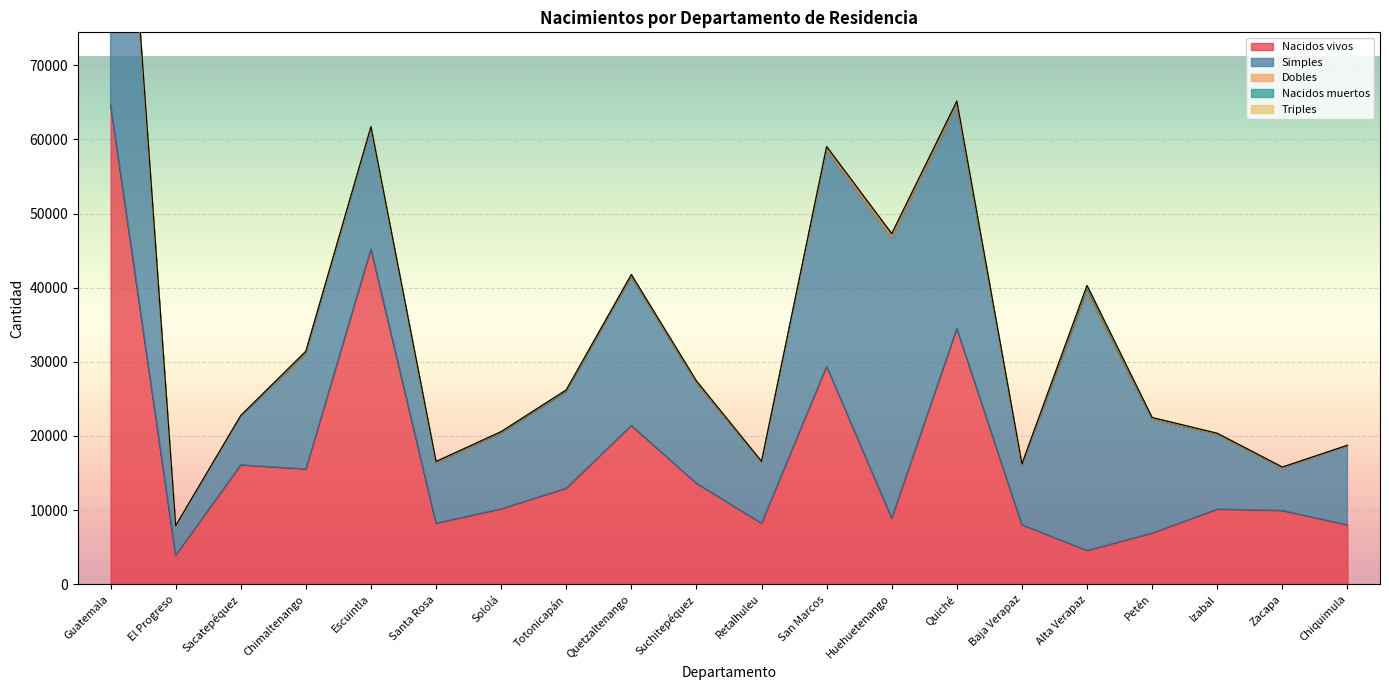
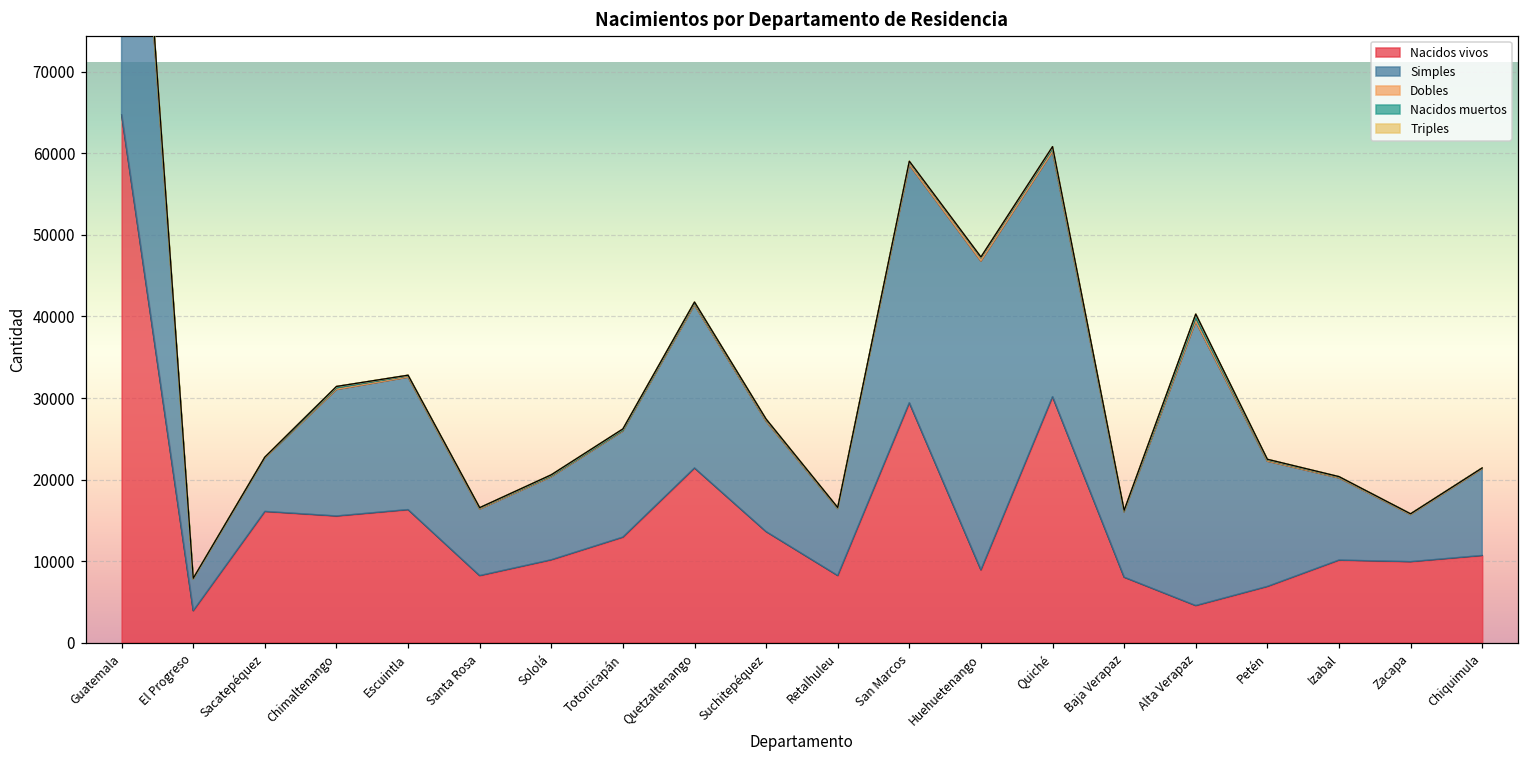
  {
    "Nacidos vivos": {
      "Guatemala": 65000,
      "El Progreso": 4000,
      "Sacatepéquez": 16000,
      "Chimaltenango": 16000,
-     "Escuintla": 45000,
+     "Escuintla": 16000,
      "Santa Rosa": 8000,
      "Sololá": 10000,
      "Totonicapán": 13000,
      "Quetzaltenango": 21000,
      "Suchitepéquez": 14000,
      "Retalhuleu": 8000,
      "San Marcos": 29000,
      "Huehuetenango": 9000,
-     "Quiché": 35000,
+     "Quiché": 30000,
      "Baja Verapaz": 8000,
      "Alta Verapaz": 5000,
      "Petén": 7000,
      "Izabal": 10000,
      "Zacapa": 10000,
-     "Chiquimula": 8000
+     "Chiquimula": 11000
    }
  }
